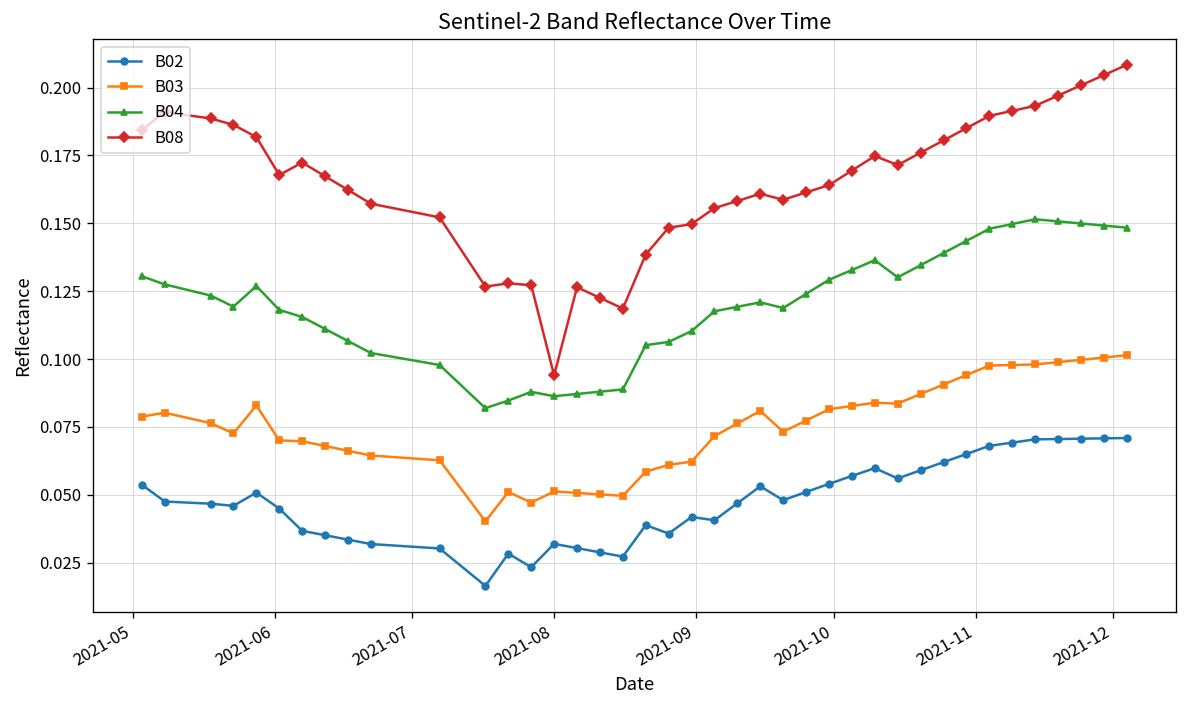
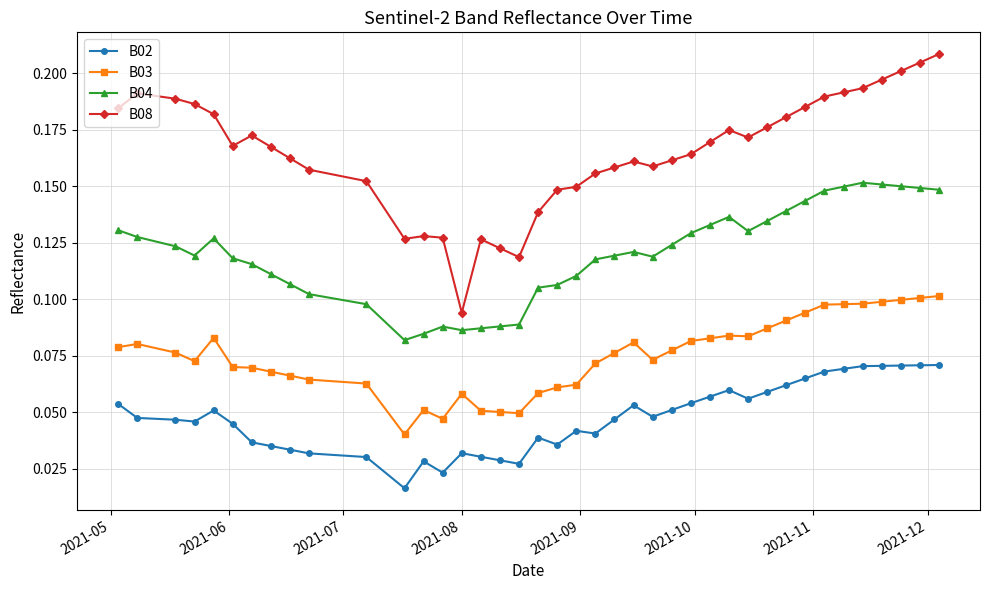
  {
    "B02": {
      "2021-08": 0.032
    },
    "B03": {
-     "2021-08": 0.051
+     "2021-08": 0.058
    },
    "B04": {
      "2021-08": 0.086
    },
    "B08": {
      "2021-08": 0.094
    }
  }
